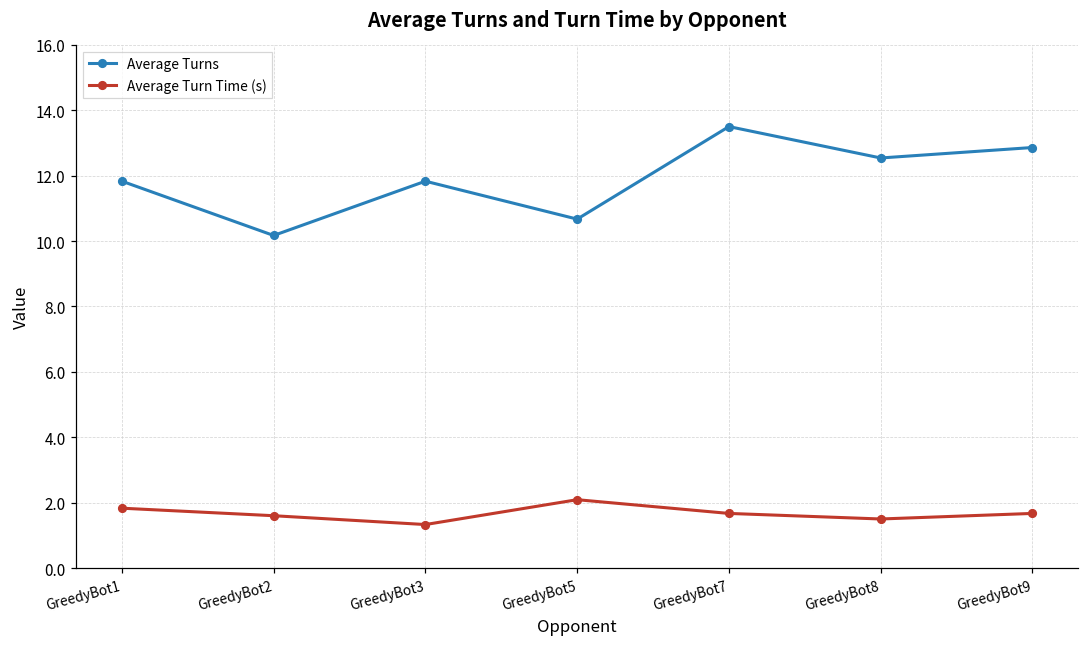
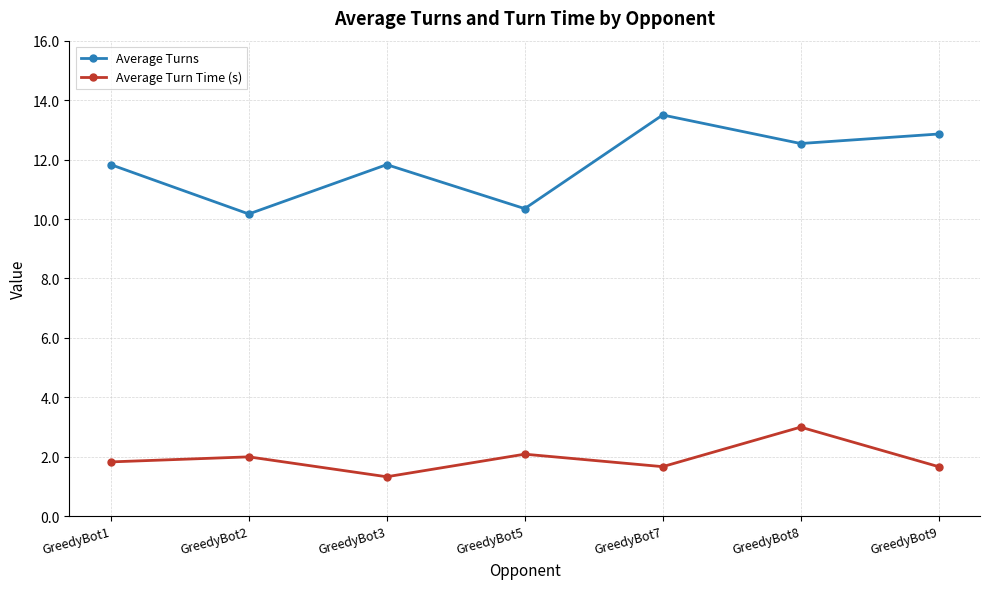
  {
    "Average Turns": {
      "GreedyBot1": 11.8,
      "GreedyBot2": 10.2,
      "GreedyBot3": 11.8,
-     "GreedyBot5": 10.7,
+     "GreedyBot5": 10.4,
      "GreedyBot7": 13.5,
      "GreedyBot8": 12.5,
      "GreedyBot9": 12.9
    },
    "Average Turn Time (s)": {
      "GreedyBot1": 1.8,
-     "GreedyBot2": 1.6,
+     "GreedyBot2": 2.0,
      "GreedyBot3": 1.3,
      "GreedyBot5": 2.1,
      "GreedyBot7": 1.7,
-     "GreedyBot8": 1.5,
+     "GreedyBot8": 3.0,
      "GreedyBot9": 1.7
    }
  }
